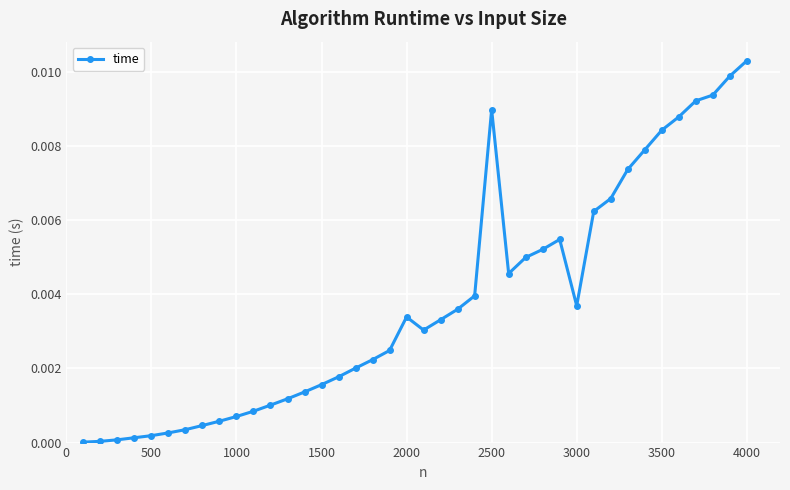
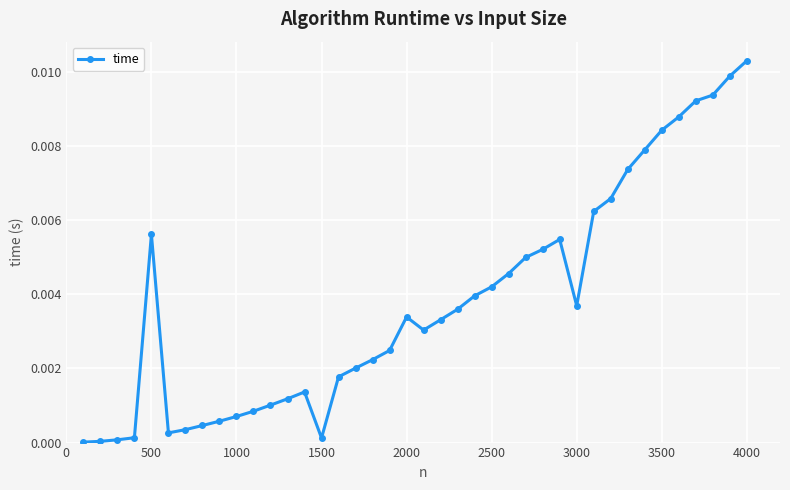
  {
-   "500": 0.0002,
+   "500": 0.0056,
    "1000": 0.0007,
-   "1500": 0.0016,
+   "1500": 0.0001,
    "2000": 0.0034,
-   "2500": 0.0090,
+   "2500": 0.0042,
    "3000": 0.0037,
    "3500": 0.0084,
    "4000": 0.0103
  }
